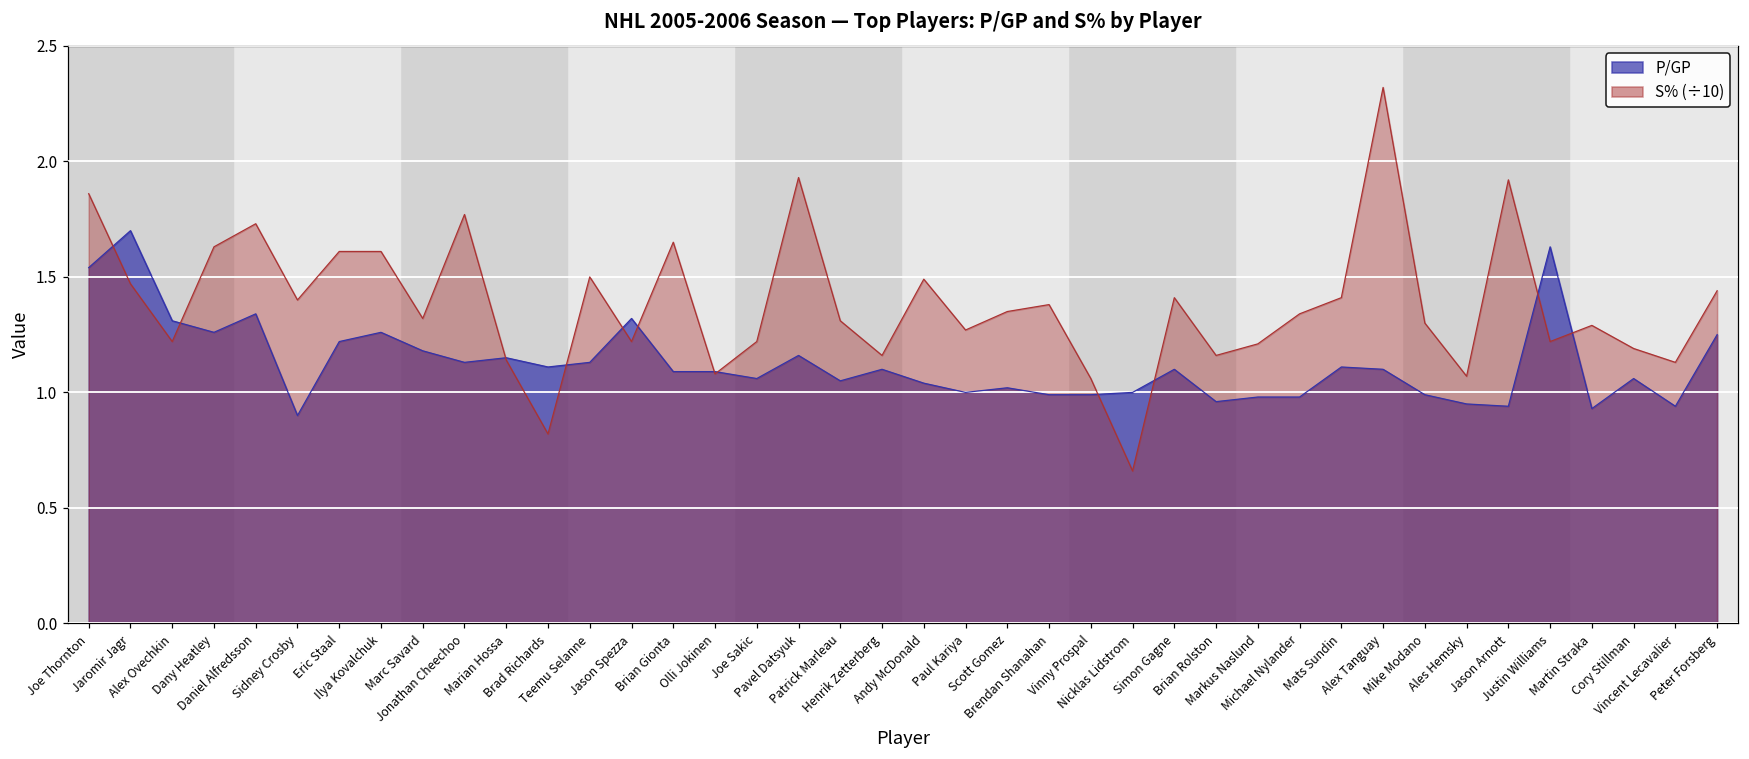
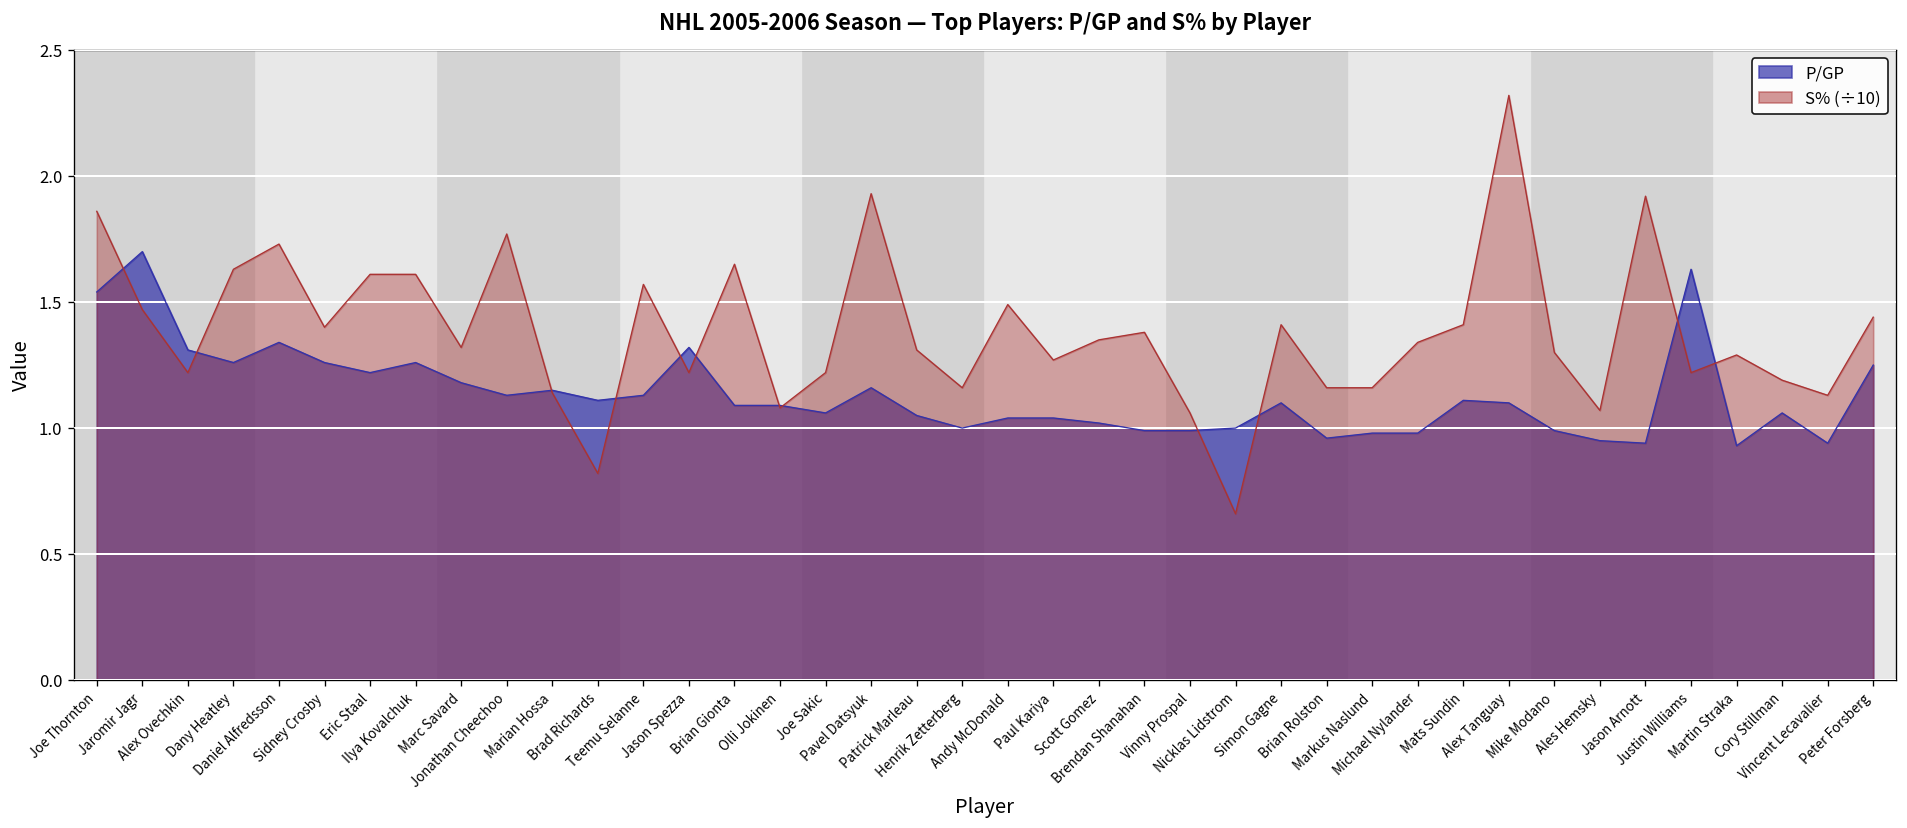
  {
    "P/GP": {
      "Joe Thornton": 1.54,
      "Jaromir Jagr": 1.70,
      "Alex Ovechkin": 1.31,
      "Dany Heatley": 1.26,
      "Daniel Alfredsson": 1.34,
-     "Sidney Crosby": 0.90,
+     "Sidney Crosby": 1.26,
      "Eric Staal": 1.22,
      "Ilya Kovalchuk": 1.26,
      "Marc Savard": 1.18,
      "Jonathan Cheechoo": 1.13,
      "Brad Richards": 1.11,
      "Teemu Selanne": 1.13,
      "Jason Spezza": 1.32,
      "Brian Gionta": 1.09,
      "Joe Sakic": 1.06,
      "Pavel Datsyuk": 1.16,
      "Patrick Marleau": 1.05,
-     "Henrik Zetterberg": 1.1,
+     "Henrik Zetterberg": 1.0,
      "Andy McDonald": 1.04,
-     "Paul Kariya": 1.00,
+     "Paul Kariya": 1.04,
      "Scott Gomez": 1.02,
      "Brendan Shanahan": 0.99,
      "Vinny Prospal": 0.99,
      "Nicklas Lidstrom": 1.00,
      "Simon Gagne": 1.10,
      "Brian Rolston": 0.96,
      "Markus Naslund": 0.98,
      "Michael Nylander": 0.98,
      "Mats Sundin": 1.11,
      "Alex Tanguay": 1.10,
      "Mike Modano": 0.99,
      "Ales Hemsky": 0.95,
      "Jason Arnott": 0.94,
      "Justin Williams": 1.63,
      "Martin Straka": 0.93,
      "Cory Stillman": 1.06,
      "Vincent Lecavalier": 0.94,
      "Peter Forsberg": 1.25
    },
    "S% (÷10)": {
      "Joe Thornton": 1.86,
      "Jaromir Jagr": 1.47,
      "Alex Ovechkin": 1.22,
      "Dany Heatley": 1.63,
      "Daniel Alfredsson": 1.73,
      "Sidney Crosby": 1.40,
      "Eric Staal": 1.61,
      "Ilya Kovalchuk": 1.61,
      "Marc Savard": 1.32,
      "Jonathan Cheechoo": 1.77,
      "Brad Richards": 0.82,
-     "Teemu Selanne": 1.50,
+     "Teemu Selanne": 1.57,
      "Jason Spezza": 1.22,
      "Brian Gionta": 1.65,
      "Joe Sakic": 1.22,
      "Pavel Datsyuk": 1.93,
      "Patrick Marleau": 1.31,
      "Henrik Zetterberg": 1.16,
      "Andy McDonald": 1.49,
      "Paul Kariya": 1.27,
      "Scott Gomez": 1.35,
      "Brendan Shanahan": 1.38,
      "Vinny Prospal": 1.06,
      "Nicklas Lidstrom": 0.66,
      "Simon Gagne": 1.41,
      "Brian Rolston": 1.16,
-     "Markus Naslund": 1.21,
+     "Markus Naslund": 1.16,
      "Michael Nylander": 1.34,
      "Mats Sundin": 1.41,
      "Alex Tanguay": 2.32,
      "Mike Modano": 1.30,
      "Ales Hemsky": 1.07,
      "Jason Arnott": 1.92,
      "Justin Williams": 1.22,
      "Martin Straka": 1.29,
      "Cory Stillman": 1.19,
      "Vincent Lecavalier": 1.13,
      "Peter Forsberg": 1.44
    }
  }
